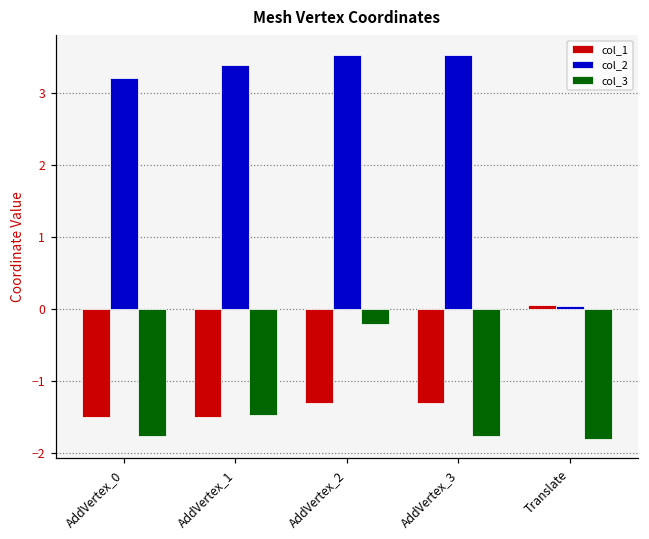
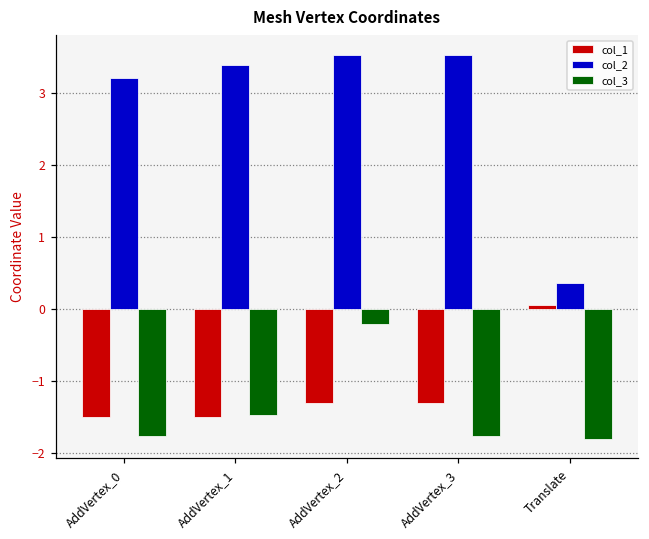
  {
    "col_1": {
      "AddVertex_0": -1.5,
      "AddVertex_1": -1.5,
      "AddVertex_2": -1.3,
      "AddVertex_3": -1.3,
      "Translate": 0.1
    },
    "col_2": {
      "AddVertex_0": 3.2,
      "AddVertex_1": 3.4,
      "AddVertex_2": 3.5,
      "AddVertex_3": 3.5,
-     "Translate": 0.1
+     "Translate": 0.4
    },
    "col_3": {
      "AddVertex_0": -1.8,
      "AddVertex_1": -1.5,
      "AddVertex_2": -0.2,
      "AddVertex_3": -1.8,
      "Translate": -1.8
    }
  }
